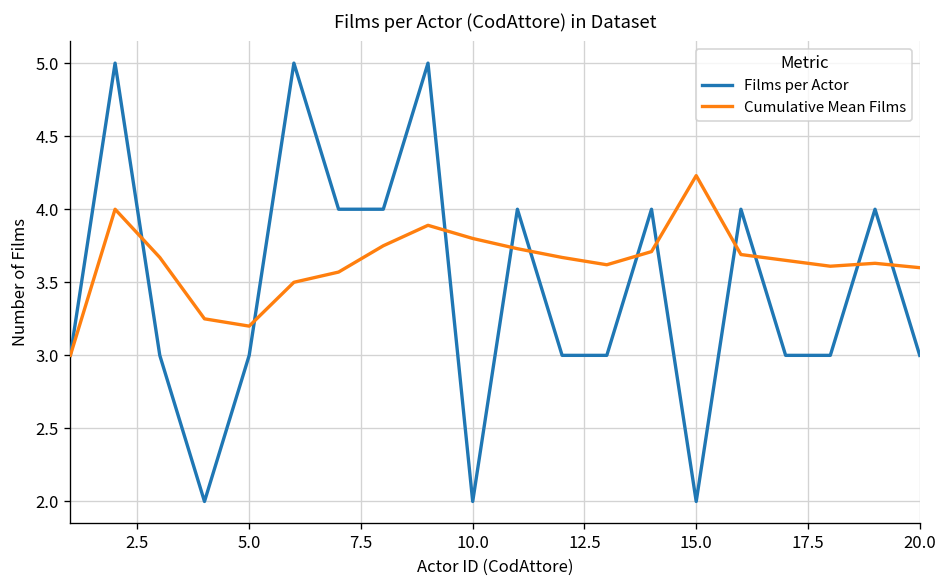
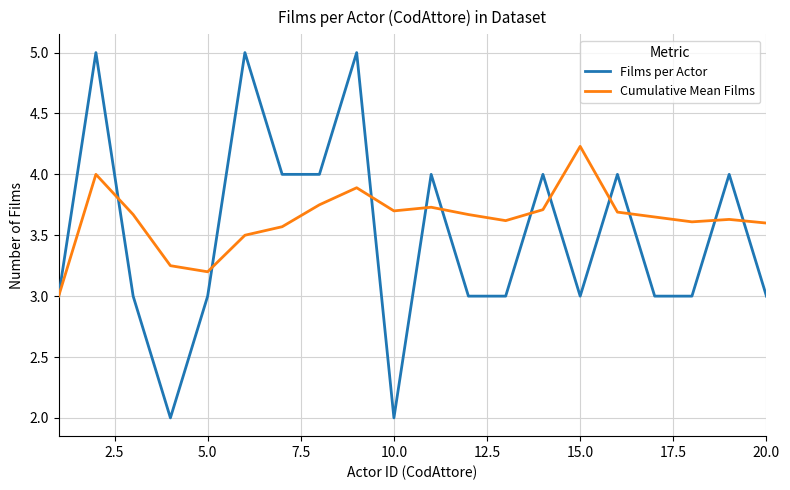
  {
    "Films per Actor": {
      "5.0": 3,
      "10.0": 2,
-     "15.0": 2,
+     "15.0": 3,
      "20.0": 3
    },
    "Cumulative Mean Films": {
      "5.0": 3.2,
-     "10.0": 3.8,
+     "10.0": 3.7,
      "15.0": 4.23,
      "20.0": 3.6
    }
  }
